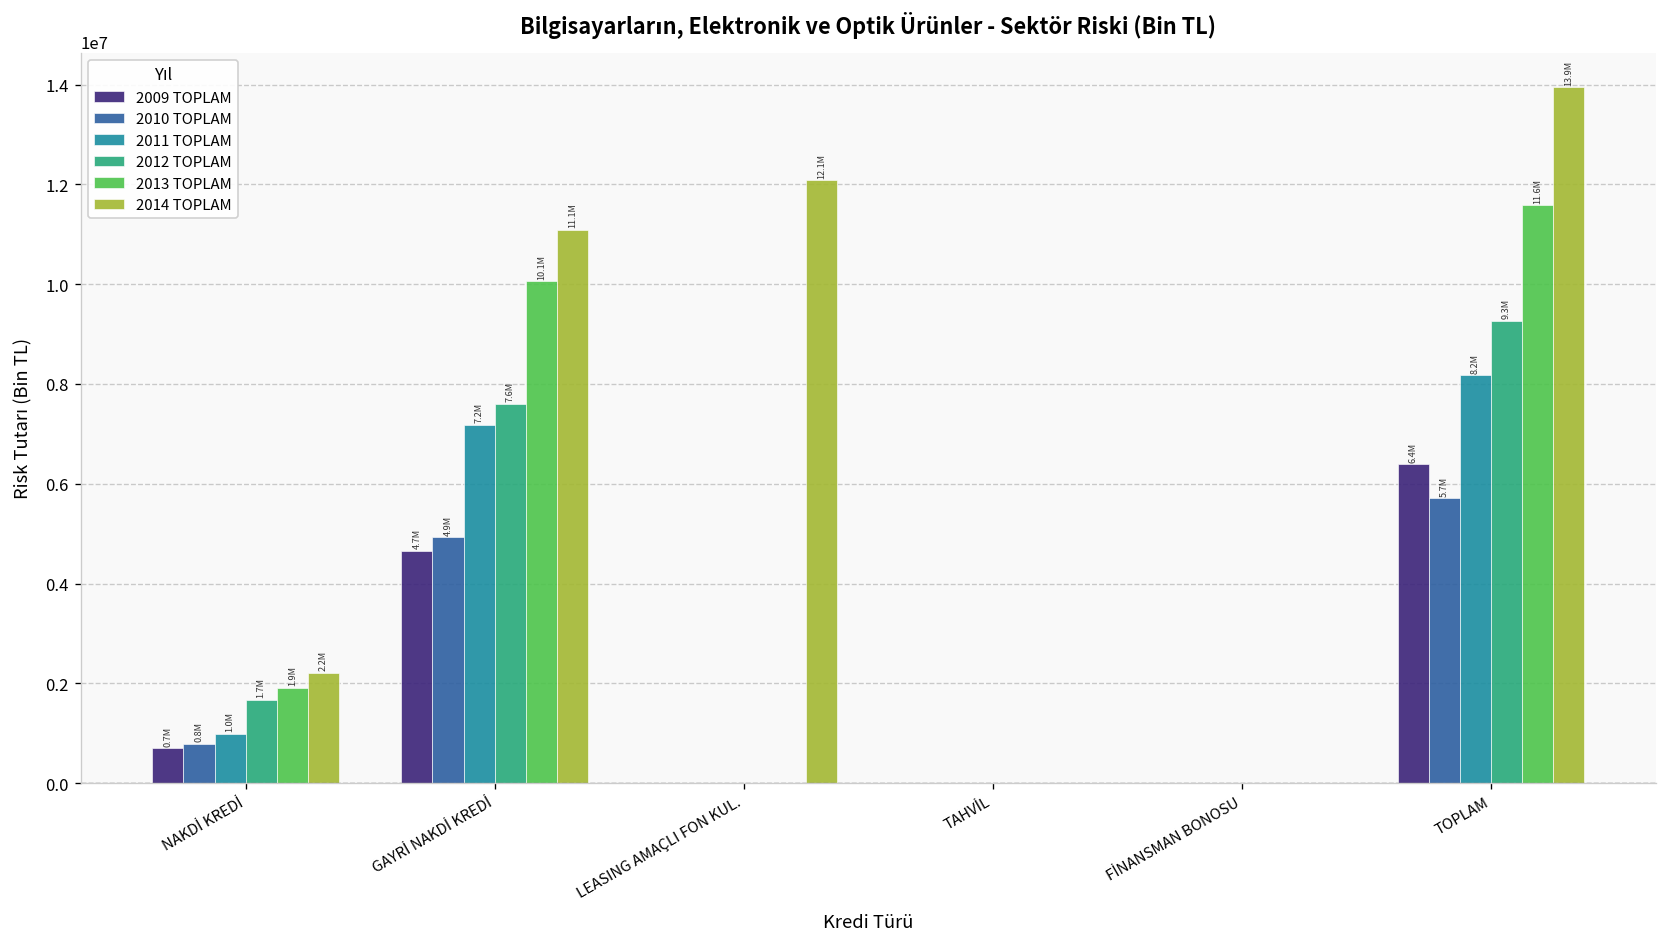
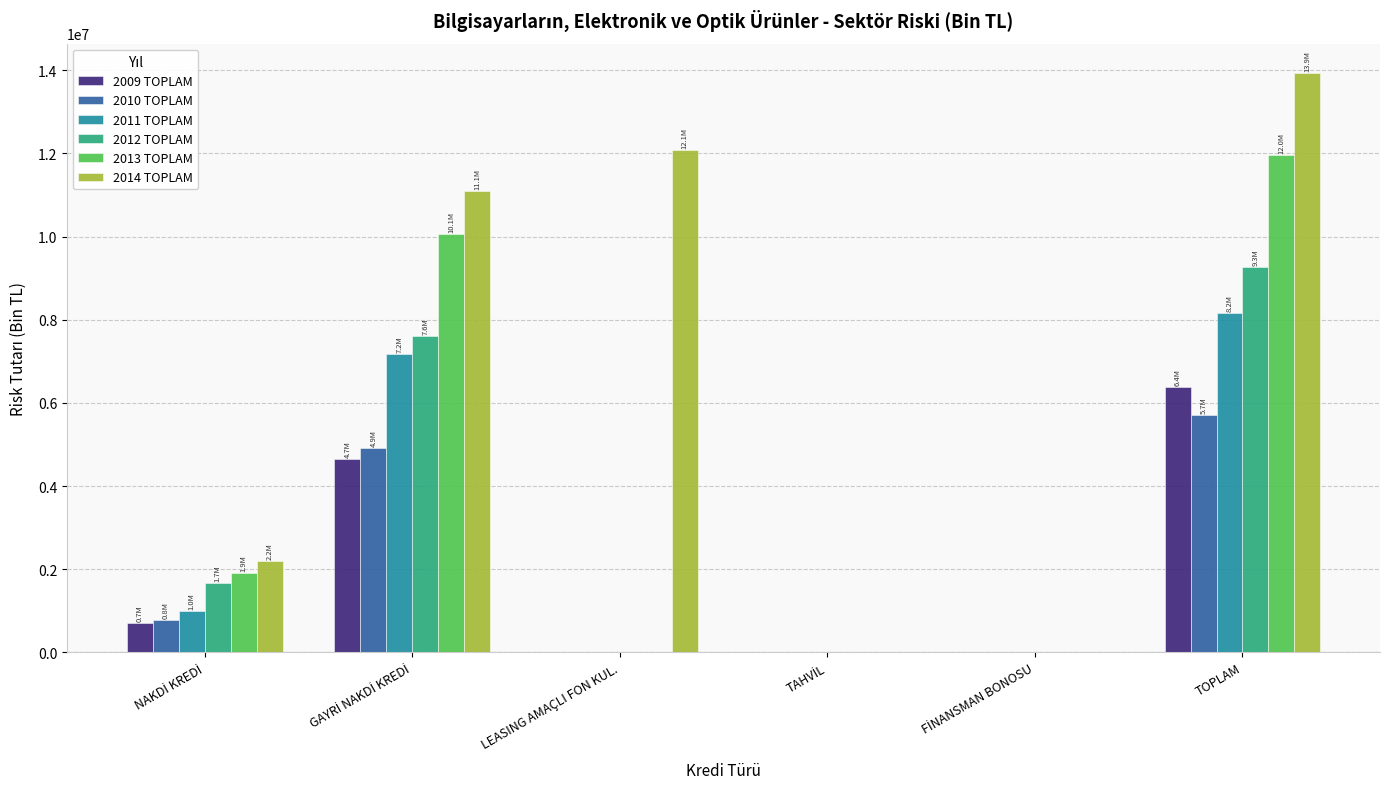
  {
    "2009 TOPLAM": {
      "NAKDİ KREDİ": "0.7M",
      "GAYRİ NAKDİ KREDİ": "4.7M",
      "TOPLAM": "6.4M"
    },
    "2013 TOPLAM": {
      "NAKDİ KREDİ": "1.9M",
      "GAYRİ NAKDİ KREDİ": "10.1M",
-     "TOPLAM": "11.6M"
+     "TOPLAM": "12.0M"
    },
    "2014 TOPLAM": {
      "NAKDİ KREDİ": "2.2M",
      "GAYRİ NAKDİ KREDİ": "11.1M",
      "LEASING AMAÇLI FON KUL.": "12.1M",
      "TOPLAM": "13.9M"
    }
  }
